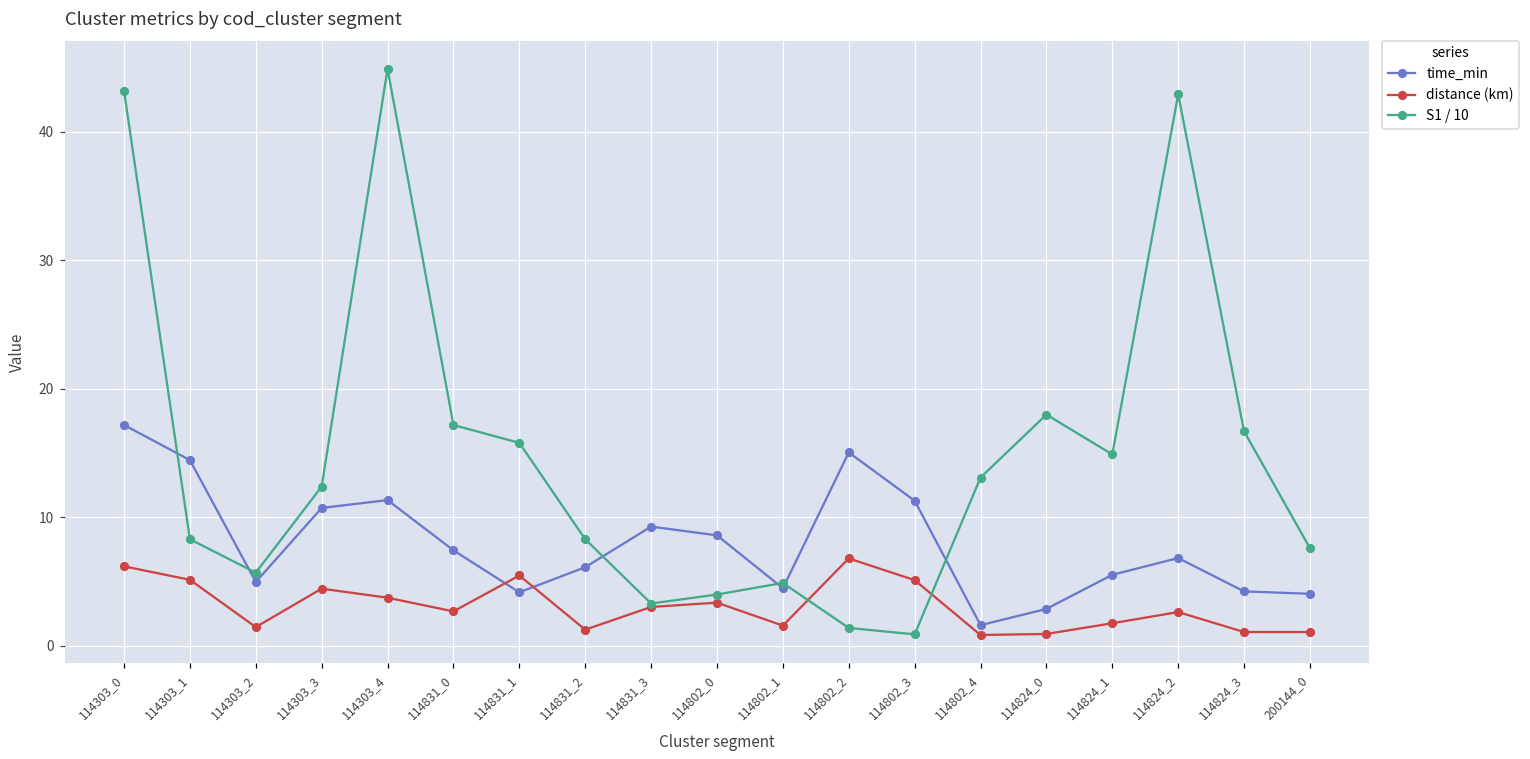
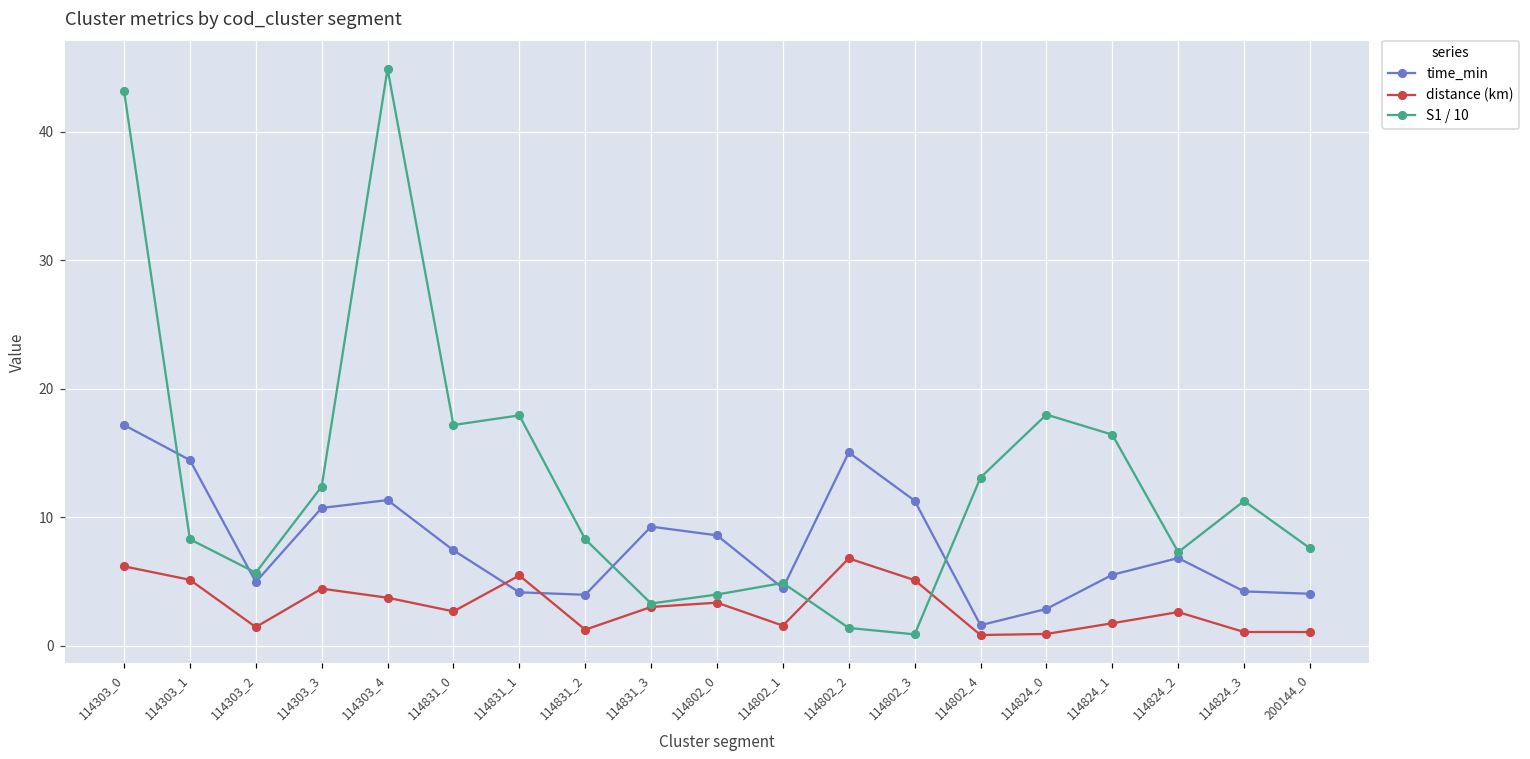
  {
    "time_min": {
      "114303_0": 17.2,
      "114303_1": 14.5,
      "114303_2": 5.0,
      "114303_3": 10.7,
      "114303_4": 11.3,
      "114831_0": 7.4,
      "114831_1": 4.2,
-     "114831_2": 6.1,
+     "114831_2": 4.0,
      "114831_3": 9.3,
      "114802_0": 8.6,
      "114802_1": 4.5,
      "114802_2": 15.1,
      "114802_3": 11.3,
      "114802_4": 1.6,
      "114824_0": 2.9,
      "114824_1": 5.5,
      "114824_2": 6.8,
      "114824_3": 4.2,
      "200144_0": 4.1
    },
    "distance (km)": {
      "114303_0": 6.2,
      "114303_1": 5.1,
      "114303_2": 1.5,
      "114303_3": 4.5,
      "114303_4": 3.8,
      "114831_0": 2.7,
      "114831_1": 5.5,
      "114831_2": 1.3,
      "114831_3": 3.0,
      "114802_0": 3.4,
      "114802_1": 1.6,
      "114802_2": 6.8,
      "114802_3": 5.1,
      "114802_4": 0.9,
      "114824_0": 0.9,
      "114824_1": 1.8,
      "114824_2": 2.6,
      "114824_3": 1.1,
      "200144_0": 1.1
    },
    "S1 / 10": {
      "114303_0": 43.2,
      "114303_1": 8.3,
      "114303_2": 5.7,
      "114303_3": 12.4,
      "114303_4": 44.9,
      "114831_0": 17.2,
-     "114831_1": 15.8,
+     "114831_1": 17.9,
      "114831_2": 8.3,
      "114831_3": 3.3,
      "114802_0": 4.0,
      "114802_1": 4.9,
      "114802_2": 1.4,
      "114802_3": 0.9,
      "114802_4": 13.1,
      "114824_0": 18.0,
-     "114824_1": 14.9,
-     "114824_2": 42.9,
-     "114824_3": 16.7,
+     "114824_1": 16.4,
+     "114824_2": 7.3,
+     "114824_3": 11.3,
      "200144_0": 7.6
    }
  }
